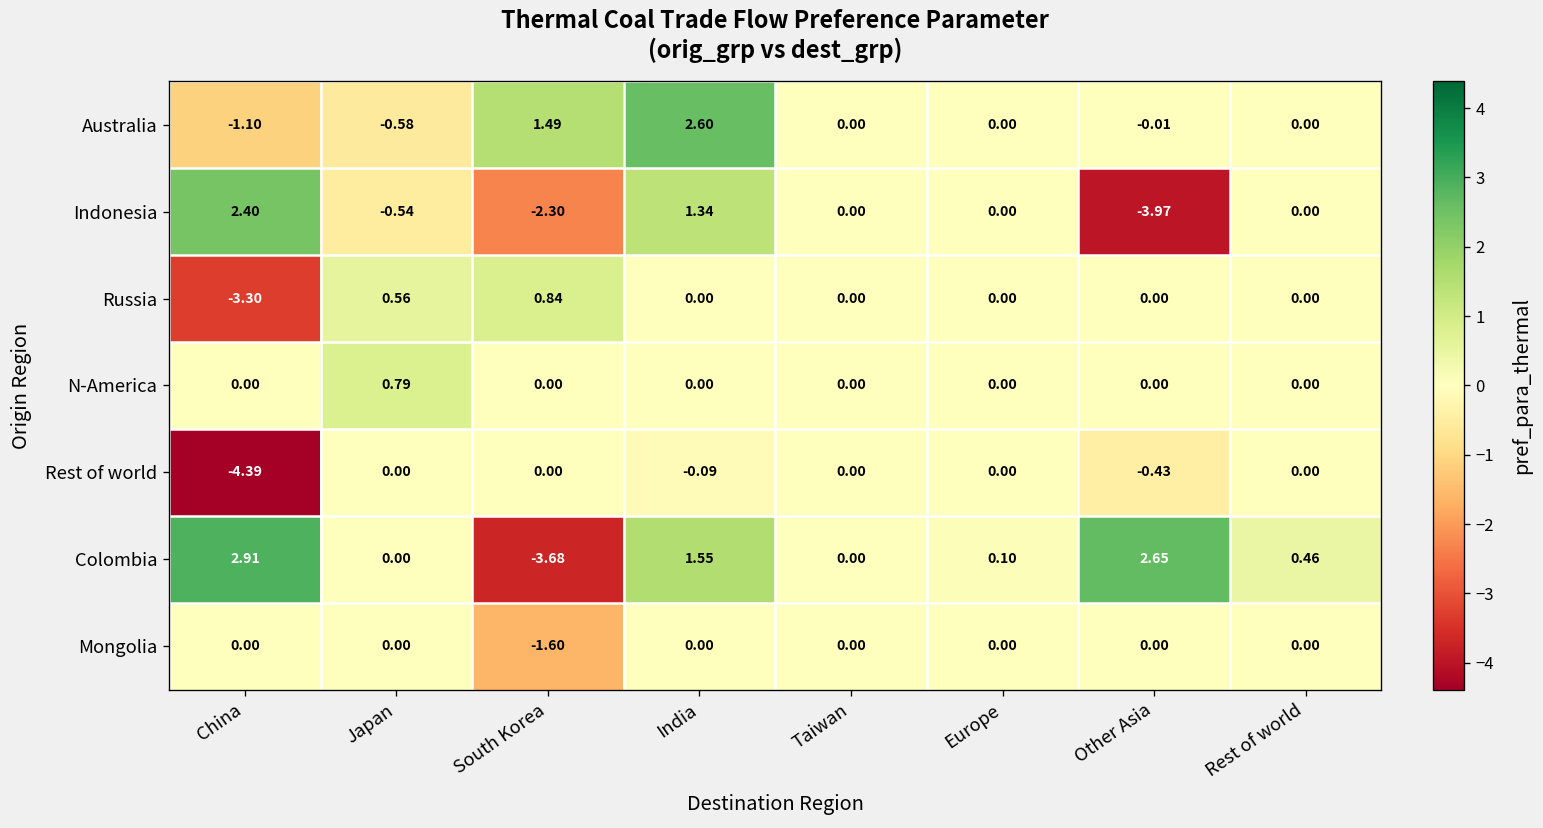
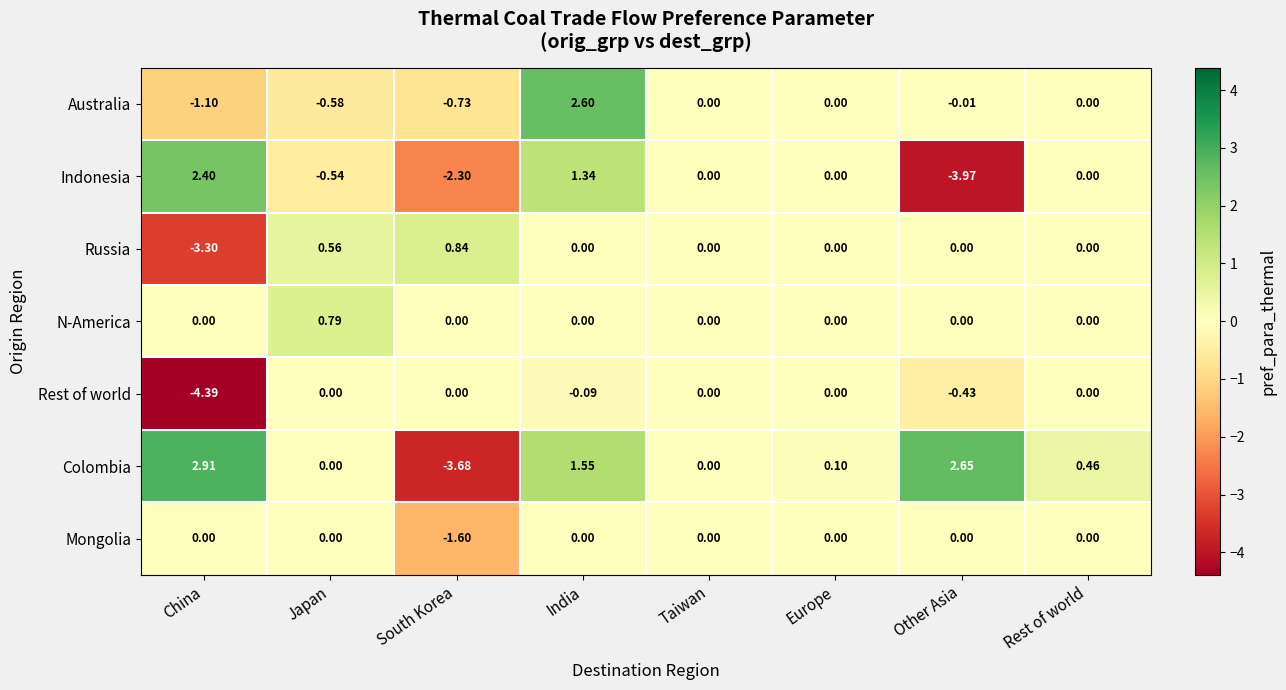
  {
    "Australia": {
      "China": -1.10,
      "Japan": -0.58,
-     "South Korea": 1.49,
+     "South Korea": -0.73,
      "India": 2.60,
      "Taiwan": 0.00,
      "Europe": 0.00,
      "Other Asia": -0.01,
      "Rest of world": 0.00
    },
    "Indonesia": {
      "China": 2.40,
      "Japan": -0.54,
      "South Korea": -2.30,
      "India": 1.34,
      "Taiwan": 0.00,
      "Europe": 0.00,
      "Other Asia": -3.97,
      "Rest of world": 0.00
    },
    "Russia": {
      "China": -3.30,
      "Japan": 0.56,
      "South Korea": 0.84,
      "India": 0.00,
      "Taiwan": 0.00,
      "Europe": 0.00,
      "Other Asia": 0.00,
      "Rest of world": 0.00
    },
    "N-America": {
      "China": 0.00,
      "Japan": 0.79,
      "South Korea": 0.00,
      "India": 0.00,
      "Taiwan": 0.00,
      "Europe": 0.00,
      "Other Asia": 0.00,
      "Rest of world": 0.00
    },
    "Rest of world": {
      "China": -4.39,
      "Japan": 0.00,
      "South Korea": 0.00,
      "India": -0.09,
      "Taiwan": 0.00,
      "Europe": 0.00,
      "Other Asia": -0.43,
      "Rest of world": 0.00
    },
    "Colombia": {
      "China": 2.91,
      "Japan": 0.00,
      "South Korea": -3.68,
      "India": 1.55,
      "Taiwan": 0.00,
      "Europe": 0.10,
      "Other Asia": 2.65,
      "Rest of world": 0.46
    },
    "Mongolia": {
      "China": 0.00,
      "Japan": 0.00,
      "South Korea": -1.60,
      "India": 0.00,
      "Taiwan": 0.00,
      "Europe": 0.00,
      "Other Asia": 0.00,
      "Rest of world": 0.00
    }
  }
